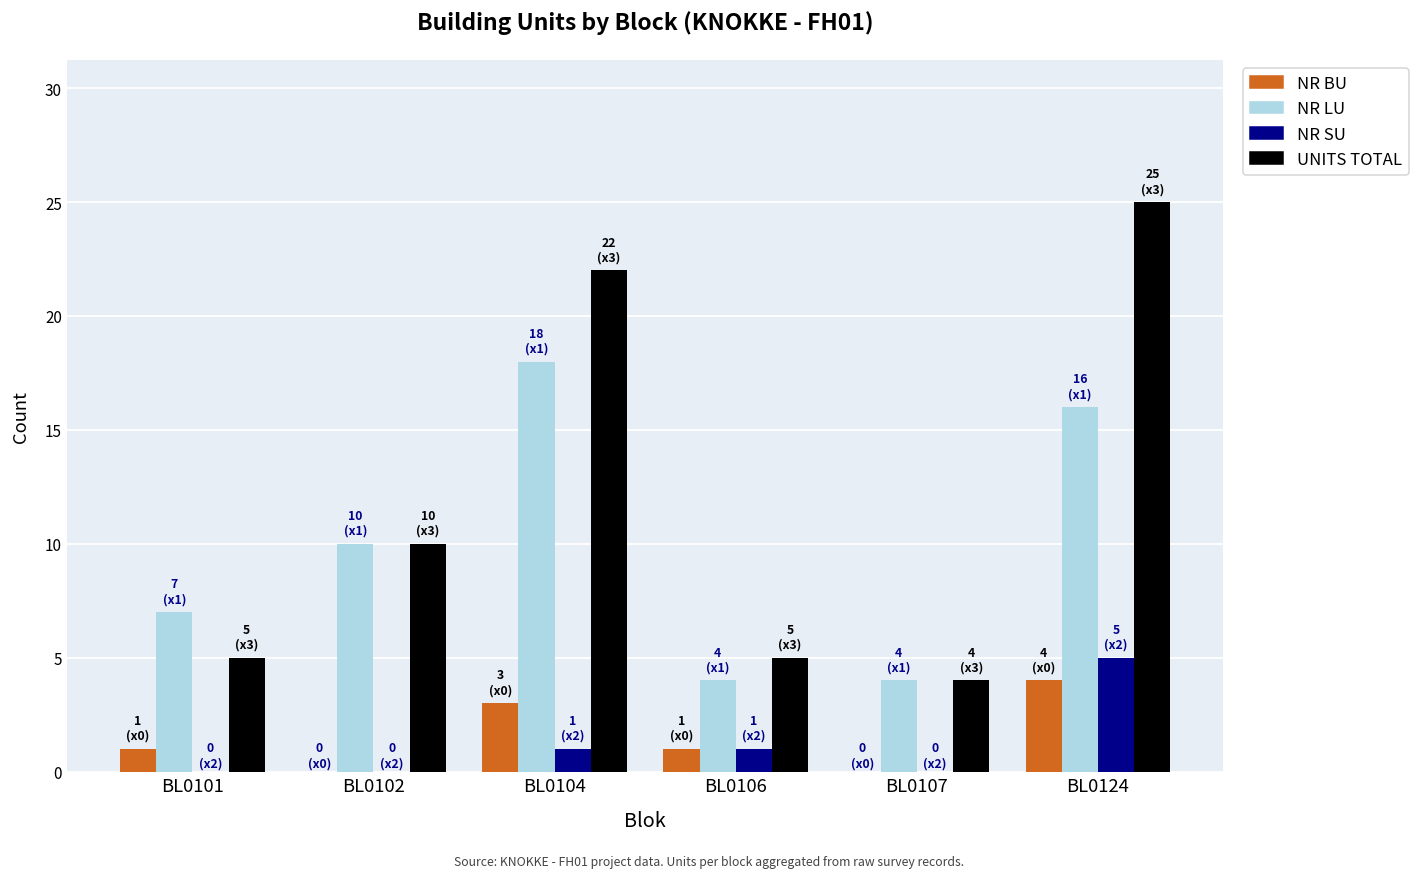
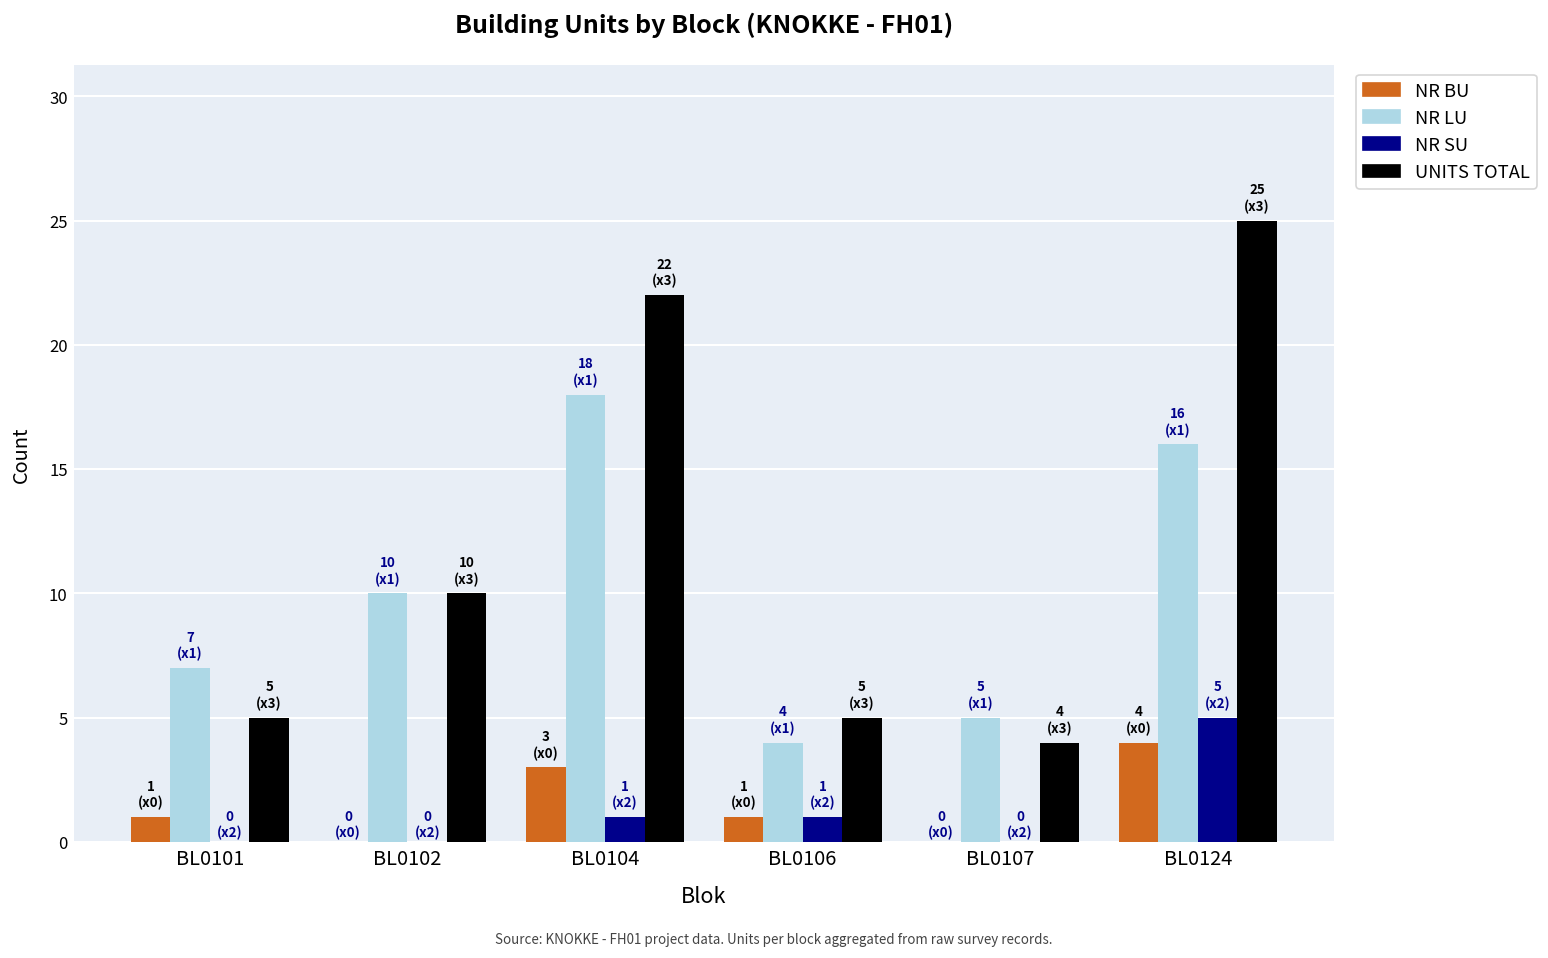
  {
    "NR BU": {
      "BL0101": 1,
      "BL0102": 0,
      "BL0104": 3,
      "BL0106": 1,
      "BL0107": 0,
      "BL0124": 4
    },
    "NR LU": {
      "BL0101": 7,
      "BL0102": 10,
      "BL0104": 18,
      "BL0106": 4,
-     "BL0107": 4,
+     "BL0107": 5,
      "BL0124": 16
    },
    "NR SU": {
      "BL0101": 0,
      "BL0102": 0,
      "BL0104": 1,
      "BL0106": 1,
      "BL0107": 0,
      "BL0124": 5
    },
    "UNITS TOTAL": {
      "BL0101": 5,
      "BL0102": 10,
      "BL0104": 22,
      "BL0106": 5,
      "BL0107": 4,
      "BL0124": 25
    }
  }
